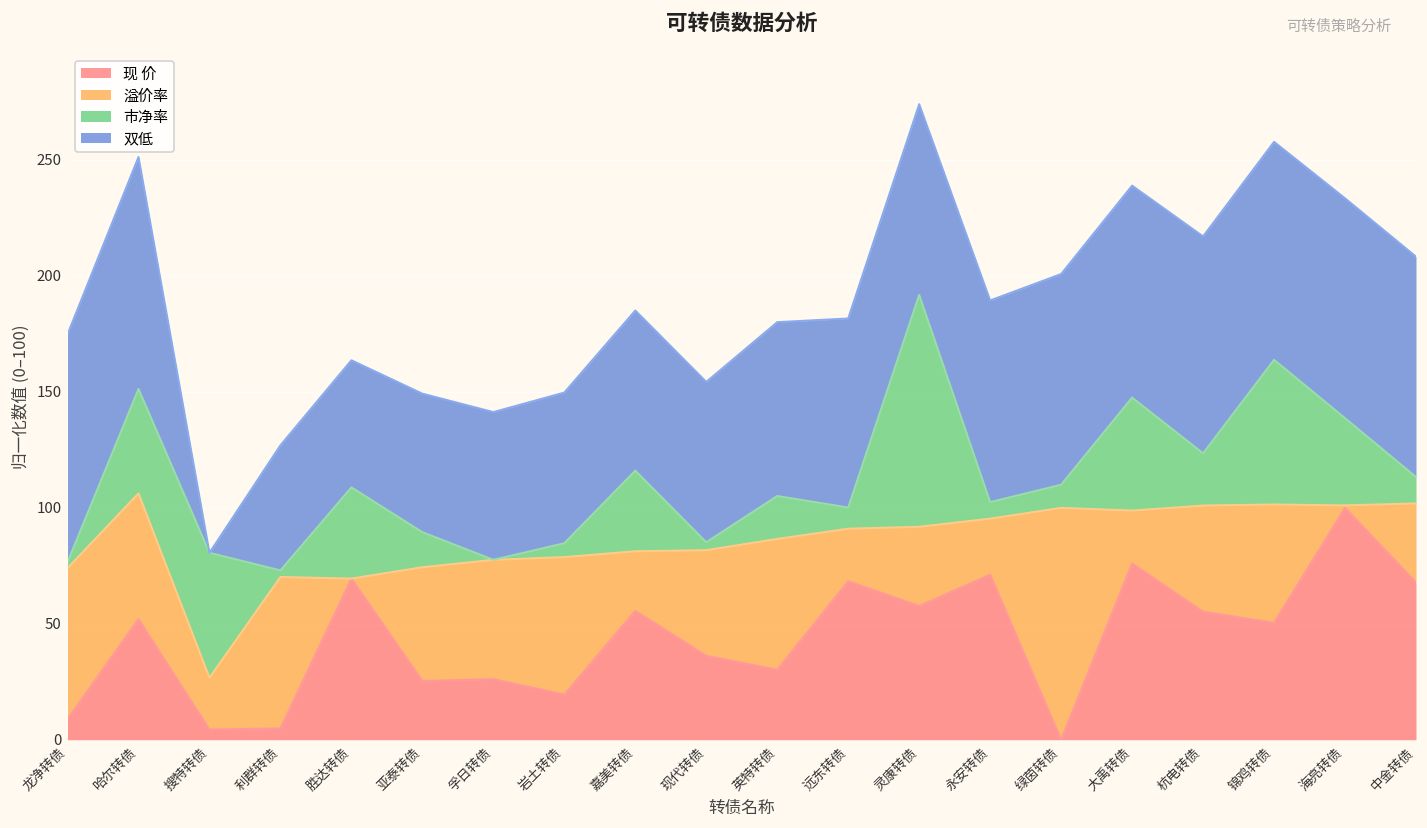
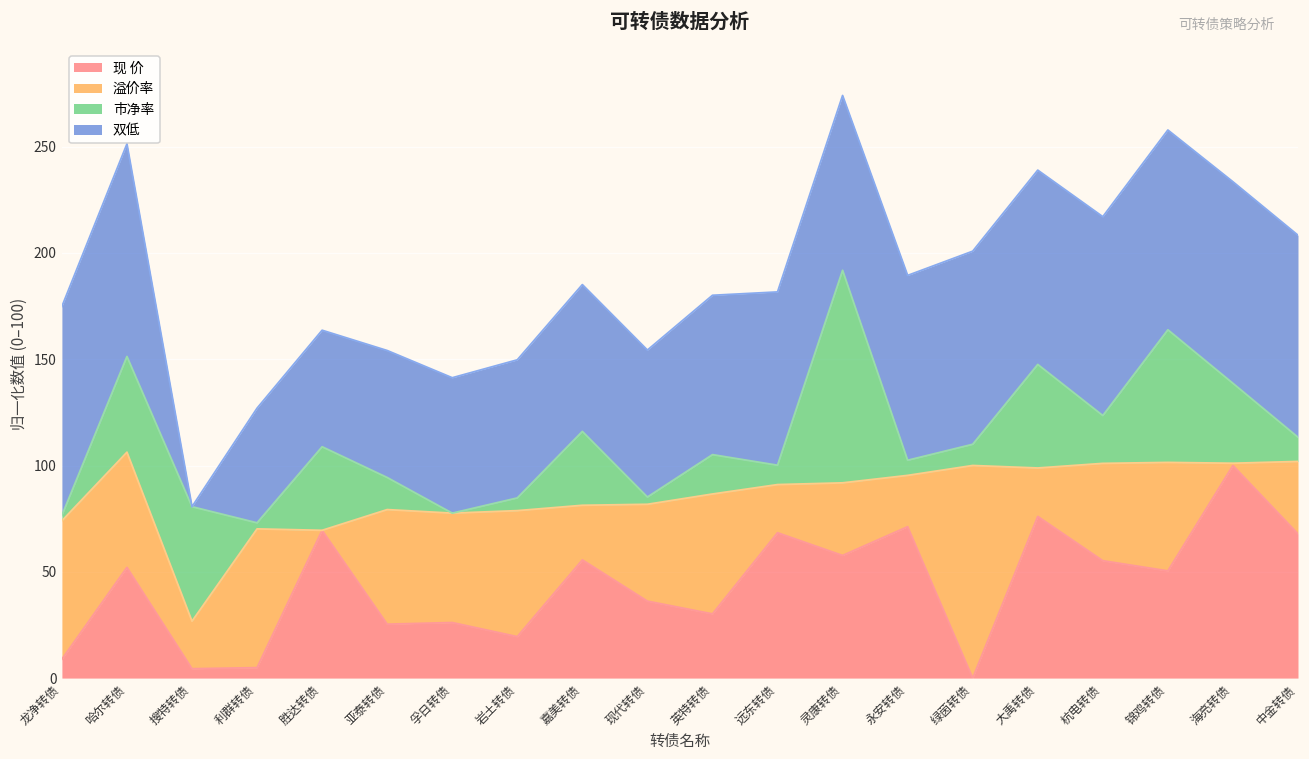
  {
    "现 价": {
      "龙净转债": 9,
      "哈尔转债": 52,
      "搜特转债": 4,
      "利群转债": 5,
      "亚泰转债": 25,
      "孚日转债": 26,
      "岩土转债": 19,
      "嘉美转债": 56,
      "现代转债": 36,
      "英特转债": 30,
      "远东转债": 68,
      "灵康转债": 58,
      "永安转债": 71,
      "绿茵转债": 0,
      "大禹转债": 76,
      "杭电转债": 55,
      "锦鸡转债": 50,
      "中金转债": 68
    },
    "溢价率": {
      "龙净转债": 65,
      "哈尔转债": 54,
      "搜特转债": 22,
      "利群转债": 65,
-     "亚泰转债": 49,
+     "亚泰转债": 54,
      "岩土转债": 59,
      "嘉美转债": 26,
      "现代转债": 46,
      "英特转债": 56,
      "远东转债": 23,
      "灵康转债": 34,
      "永安转债": 24,
      "绿茵转债": 100,
      "大禹转债": 23,
      "杭电转债": 46,
      "锦鸡转债": 51,
      "中金转债": 34
    },
    "市净率": {
      "龙净转债": 3,
      "哈尔转债": 45,
      "利群转债": 3,
      "胜达转债": 39,
      "亚泰转债": 15,
      "岩土转债": 6,
      "嘉美转债": 35,
      "现代转债": 3,
      "英特转债": 19,
      "远东转债": 9,
      "灵康转债": 100,
      "永安转债": 7,
      "绿茵转债": 10,
      "大禹转债": 49,
      "杭电转债": 23,
      "锦鸡转债": 62,
      "海亮转债": 38,
      "中金转债": 11
    },
    "双低": {
      "龙净转债": 98,
      "利群转债": 54,
      "胜达转债": 55,
      "亚泰转债": 60,
      "孚日转债": 64,
      "岩土转债": 65,
      "嘉美转债": 69,
      "现代转债": 69,
      "英特转债": 75,
      "远东转债": 82,
      "灵康转债": 82,
      "永安转债": 87,
      "绿茵转债": 91,
      "大禹转债": 91,
      "杭电转债": 94,
      "锦鸡转债": 94,
      "海亮转债": 95,
      "中金转债": 95
    }
  }
